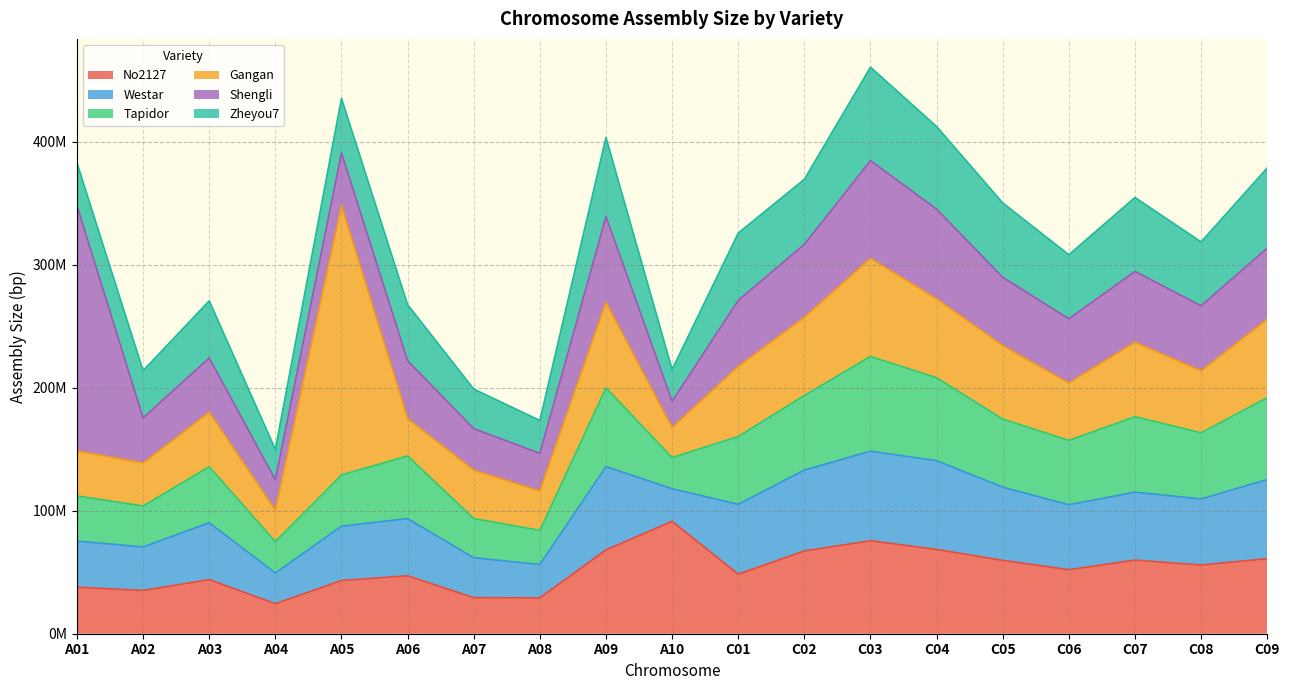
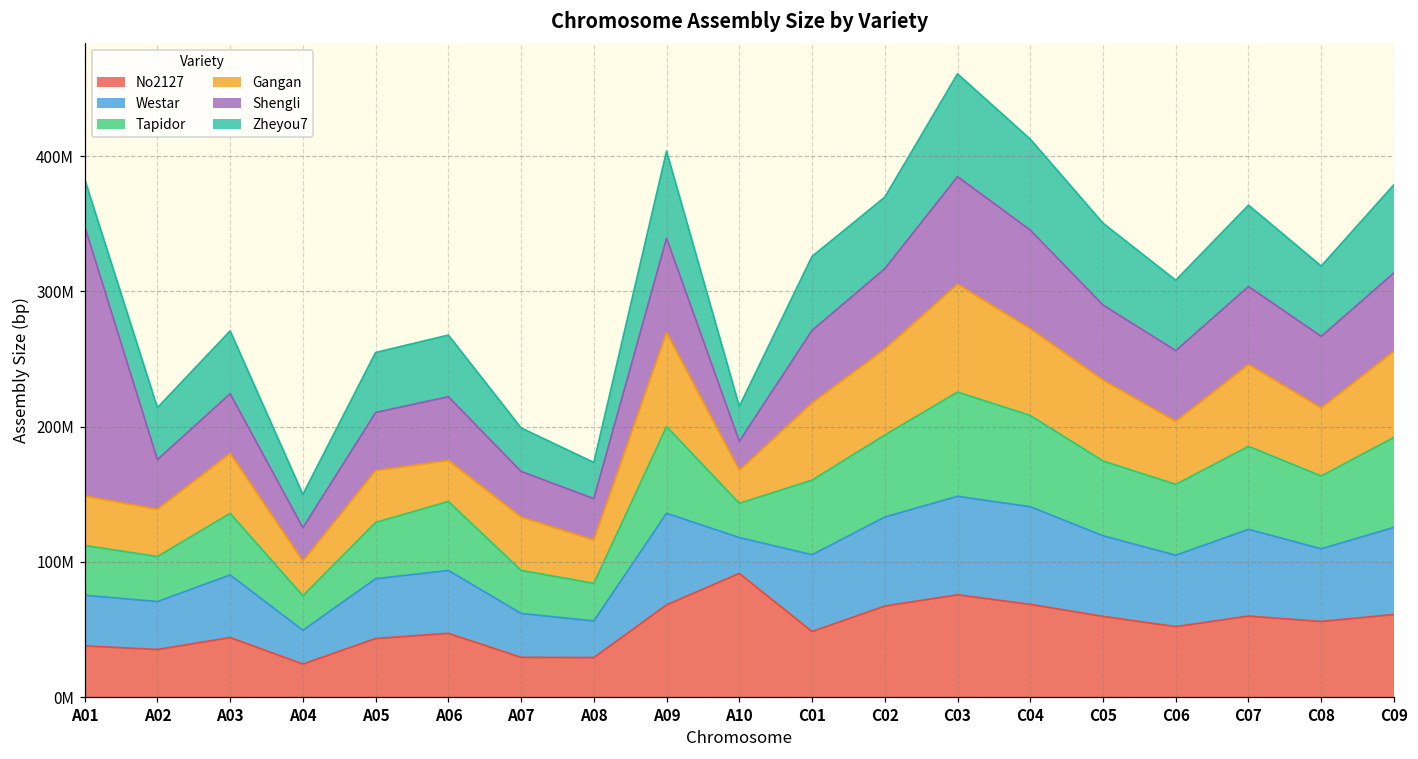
  {
    "No2127": {
      "A01": 38000000,
      "A02": 35000000,
      "A03": 44000000,
      "A04": 24000000,
      "A05": 43000000,
      "A06": 47000000,
      "A07": 29000000,
      "A08": 29000000,
      "A09": 68000000,
      "A10": 91000000,
      "C01": 48000000,
      "C02": 67000000,
      "C03": 76000000,
      "C04": 69000000,
      "C05": 60000000,
      "C06": 52000000,
      "C07": 60000000,
      "C08": 56000000,
      "C09": 61000000
    },
    "Westar": {
      "A01": 37000000,
      "A02": 35000000,
      "A03": 46000000,
      "A04": 25000000,
      "A05": 44000000,
      "A06": 47000000,
      "A07": 32000000,
      "A08": 27000000,
      "A09": 68000000,
      "A10": 27000000,
      "C01": 57000000,
      "C02": 66000000,
      "C03": 73000000,
      "C04": 72000000,
      "C05": 60000000,
      "C06": 53000000,
-     "C07": 55000000,
+     "C07": 64000000,
      "C08": 54000000,
      "C09": 64000000
    },
    "Gangan": {
      "A01": 37000000,
      "A02": 35000000,
      "A03": 44000000,
      "A04": 26000000,
-     "A05": 219000000,
+     "A05": 38000000,
      "A06": 30000000,
      "A07": 39000000,
      "A08": 32000000,
      "A09": 69000000,
      "A10": 24000000,
      "C01": 57000000,
      "C02": 64000000,
      "C03": 80000000,
      "C04": 64000000,
      "C05": 60000000,
      "C06": 47000000,
      "C07": 61000000,
      "C08": 50000000,
      "C09": 64000000
    },
    "Shengli": {
      "A01": 199000000,
      "A02": 37000000,
      "A03": 44000000,
      "A04": 25000000,
      "A05": 43000000,
      "A06": 47000000,
      "A07": 34000000,
      "A08": 31000000,
      "A09": 70000000,
      "A10": 21000000,
      "C01": 54000000,
      "C02": 59000000,
      "C03": 80000000,
      "C04": 73000000,
      "C05": 56000000,
      "C06": 52000000,
      "C07": 58000000,
      "C08": 53000000,
      "C09": 58000000
    }
  }
